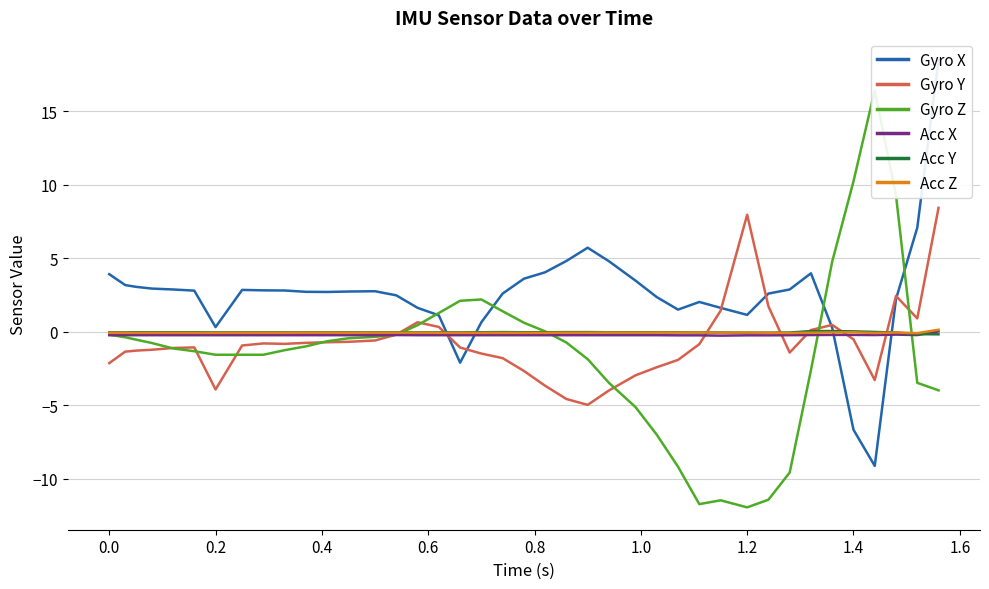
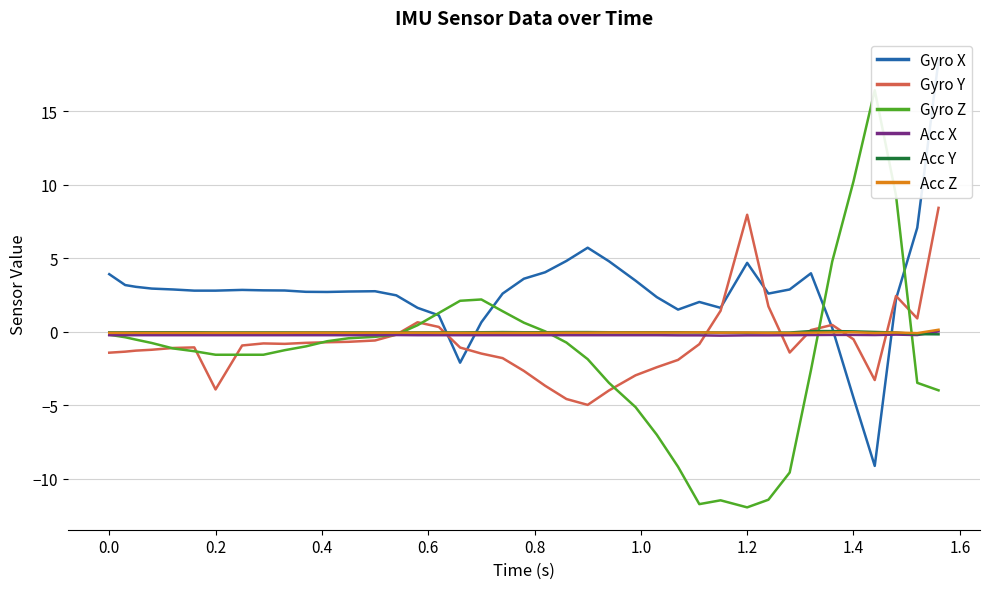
  {
    "Gyro X": {
      "0.0": 3.9,
-     "0.2": 0.3,
-     "1.2": 1.1,
-     "1.4": -6.7
+     "0.2": 2.8,
+     "1.2": 4.7,
+     "1.4": -4.5
    },
    "Gyro Y": {
-     "0.0": -2.1,
+     "0.0": -1.4,
      "0.2": -3.9,
      "1.2": 8.0,
      "1.4": -0.5
    },
    "Gyro Z": {
      "0.2": -1.6,
      "1.2": -12.0,
      "1.4": 10.2
    },
    "Acc X": {
      "1.2": -0.3,
      "1.4": -0.2
    }
  }
